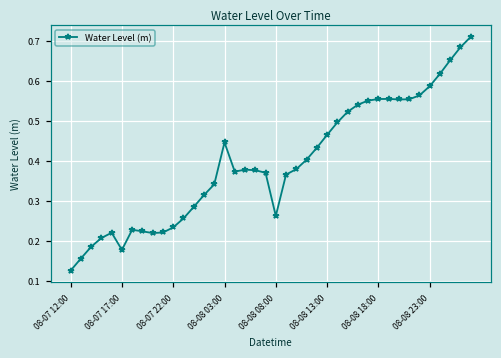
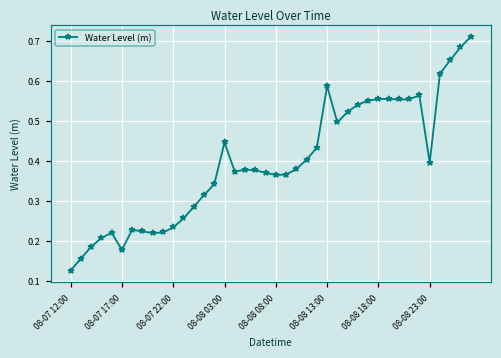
  {
    "08-07 12:00": 0.13,
    "08-07 17:00": 0.18,
    "08-07 22:00": 0.23,
    "08-08 03:00": 0.45,
-   "08-08 08:00": 0.26,
-   "08-08 13:00": 0.47,
+   "08-08 08:00": 0.37,
+   "08-08 13:00": 0.59,
    "08-08 18:00": 0.56,
-   "08-08 23:00": 0.59
+   "08-08 23:00": 0.40
  }
